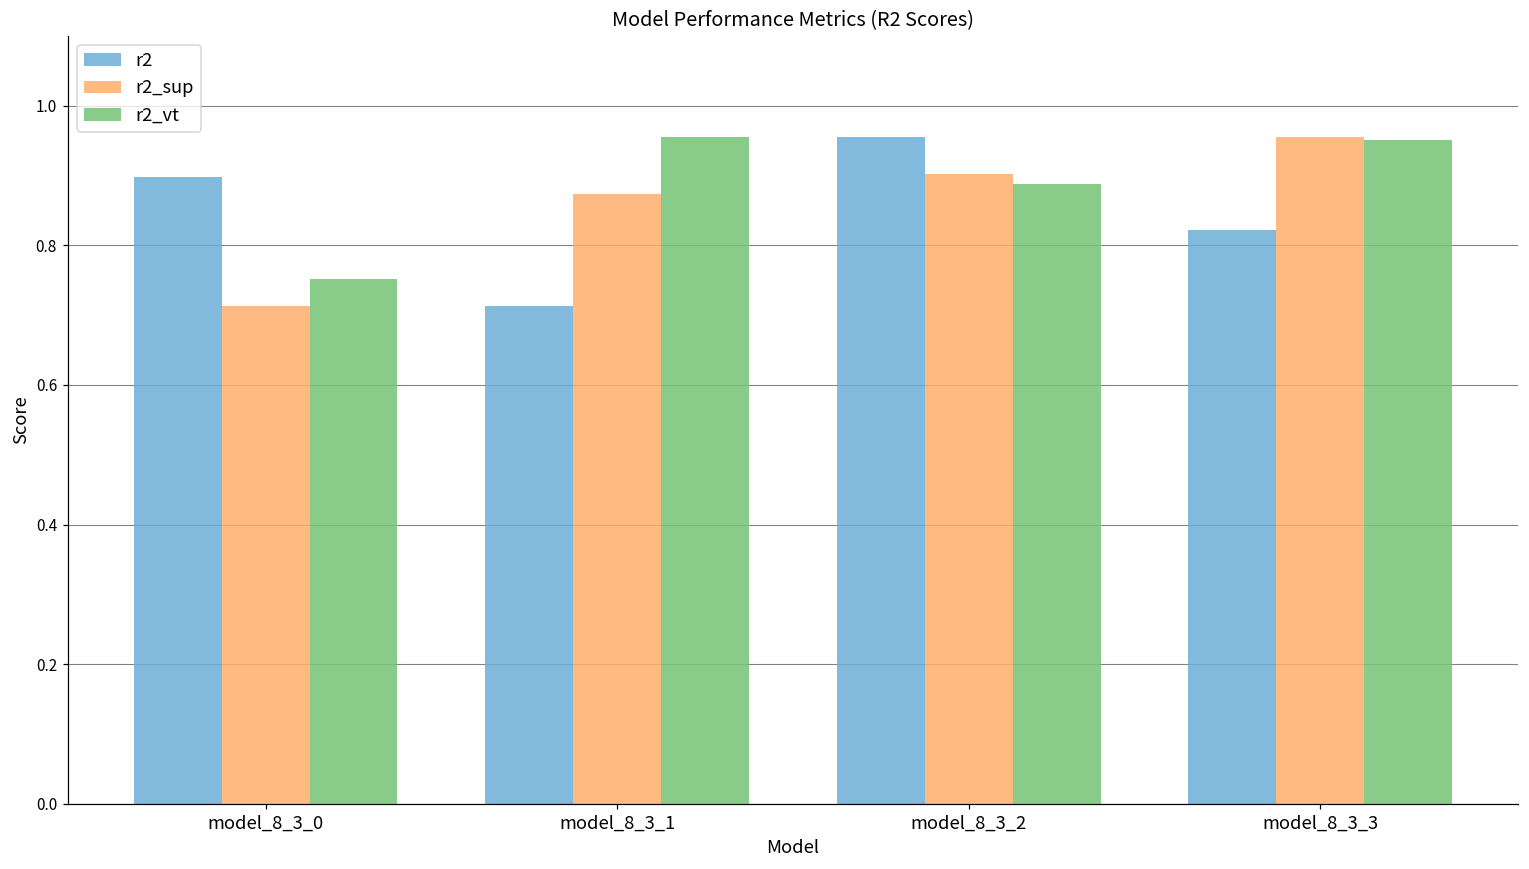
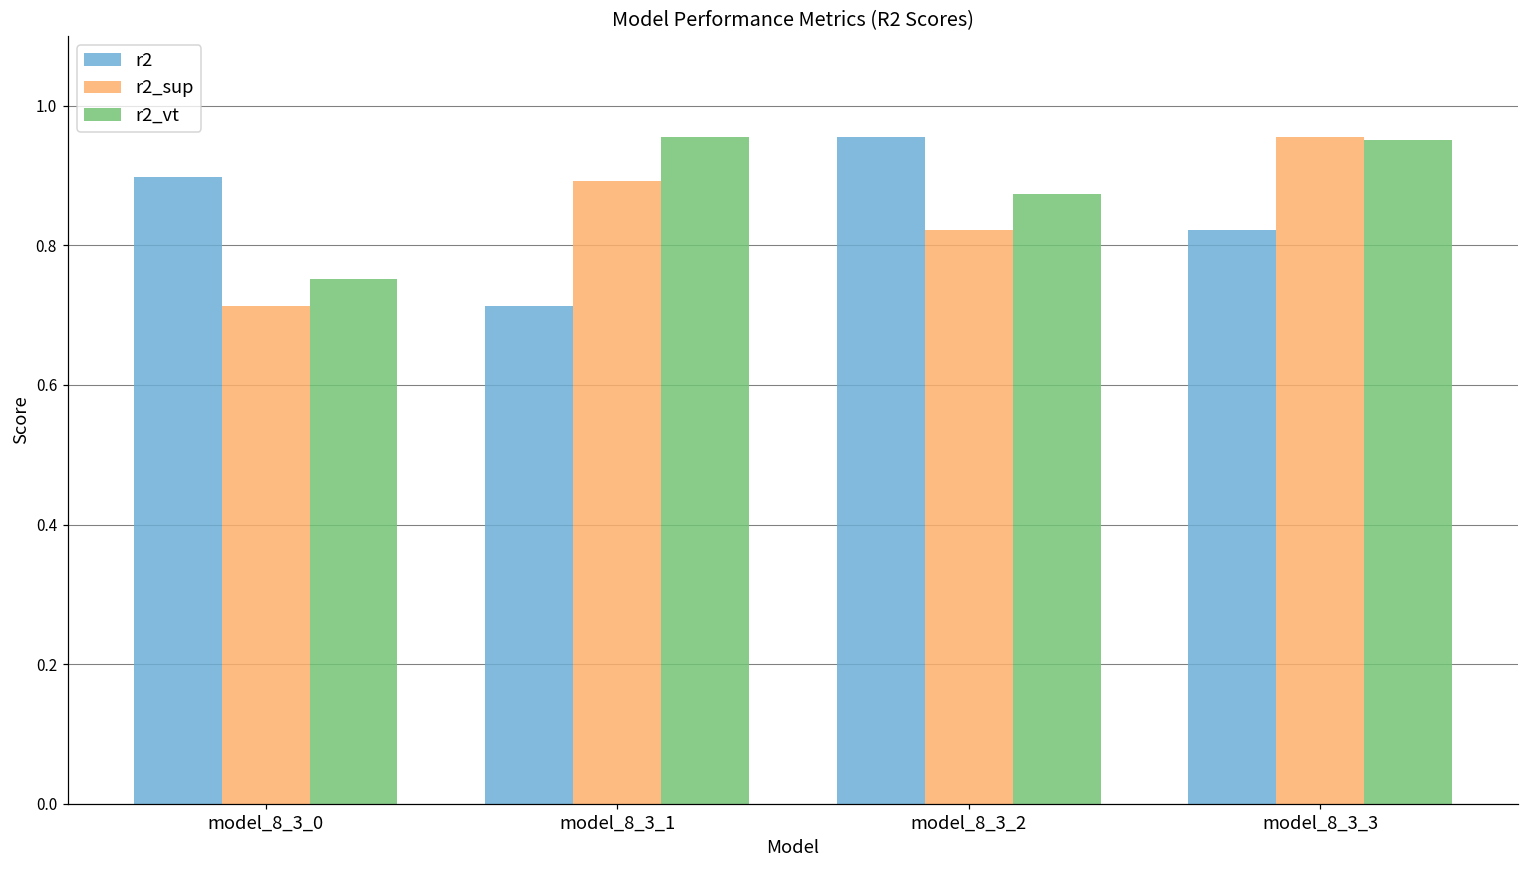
  {
    "r2": {
      "model_8_3_0": 0.90,
      "model_8_3_1": 0.71,
      "model_8_3_2": 0.96,
      "model_8_3_3": 0.82
    },
    "r2_sup": {
      "model_8_3_0": 0.71,
-     "model_8_3_1": 0.87,
-     "model_8_3_2": 0.90,
+     "model_8_3_1": 0.89,
+     "model_8_3_2": 0.82,
      "model_8_3_3": 0.96
    },
    "r2_vt": {
      "model_8_3_0": 0.75,
      "model_8_3_1": 0.96,
-     "model_8_3_2": 0.89,
+     "model_8_3_2": 0.87,
      "model_8_3_3": 0.95
    }
  }
